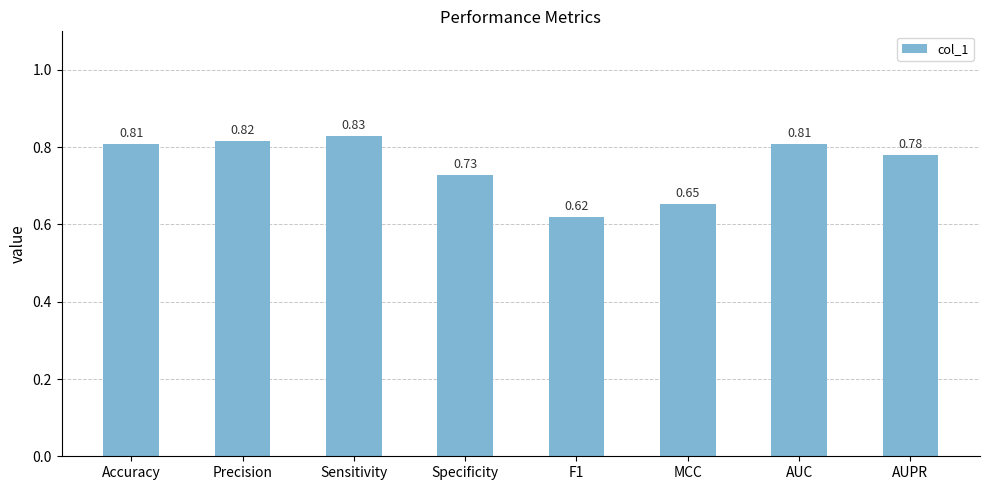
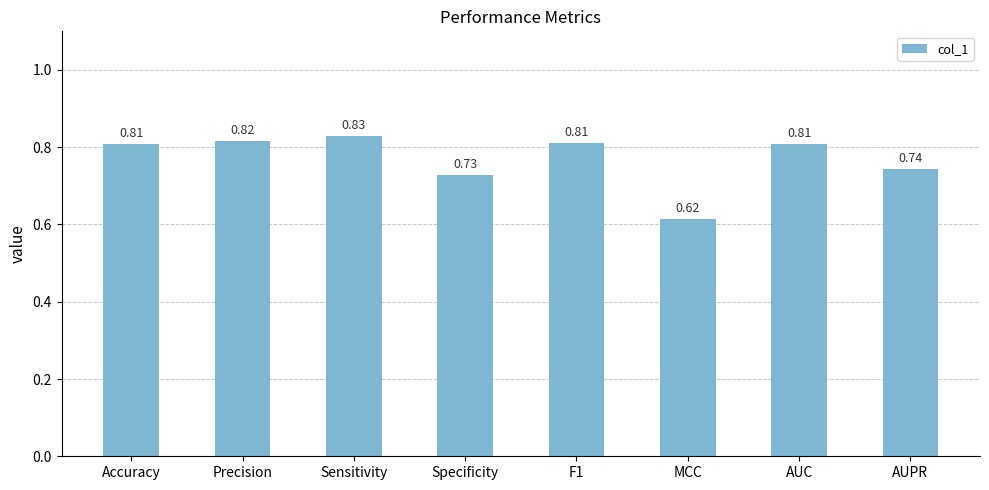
  {
    "Accuracy": 0.81,
    "Precision": 0.82,
    "Sensitivity": 0.83,
    "Specificity": 0.73,
-   "F1": 0.62,
-   "MCC": 0.65,
+   "F1": 0.81,
+   "MCC": 0.62,
    "AUC": 0.81,
-   "AUPR": 0.78
+   "AUPR": 0.74
  }
